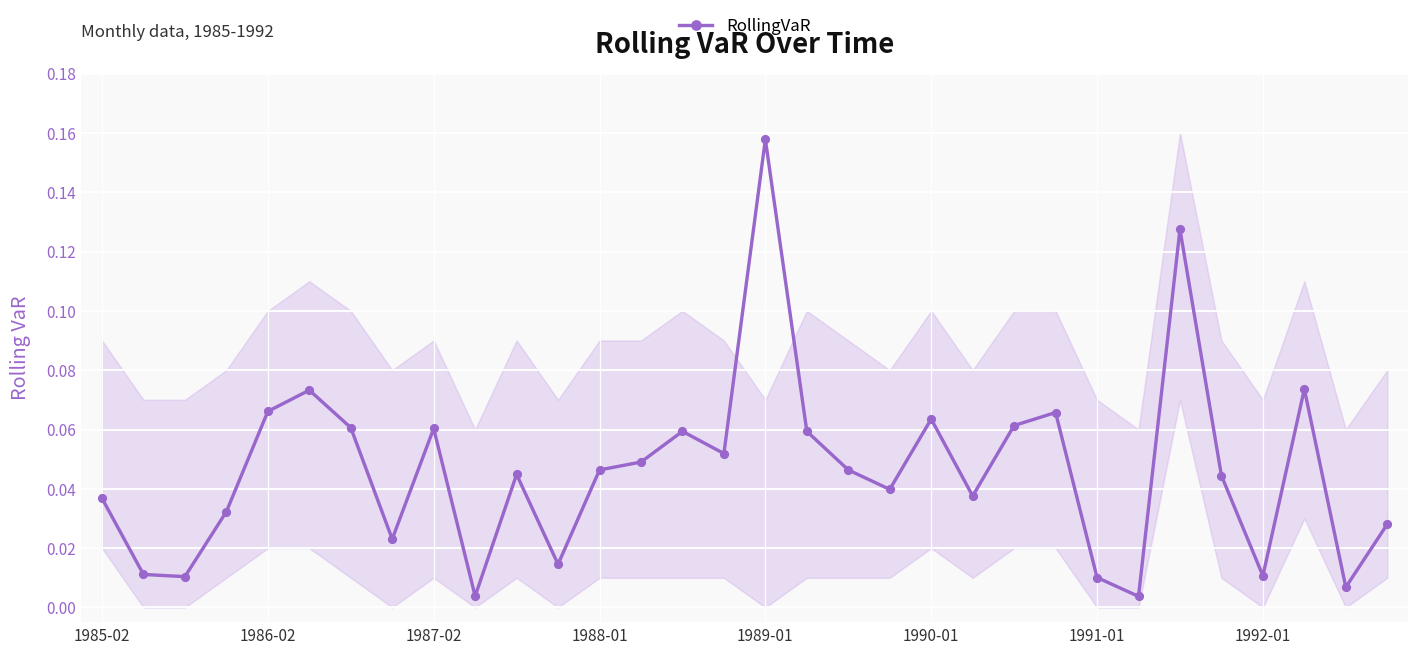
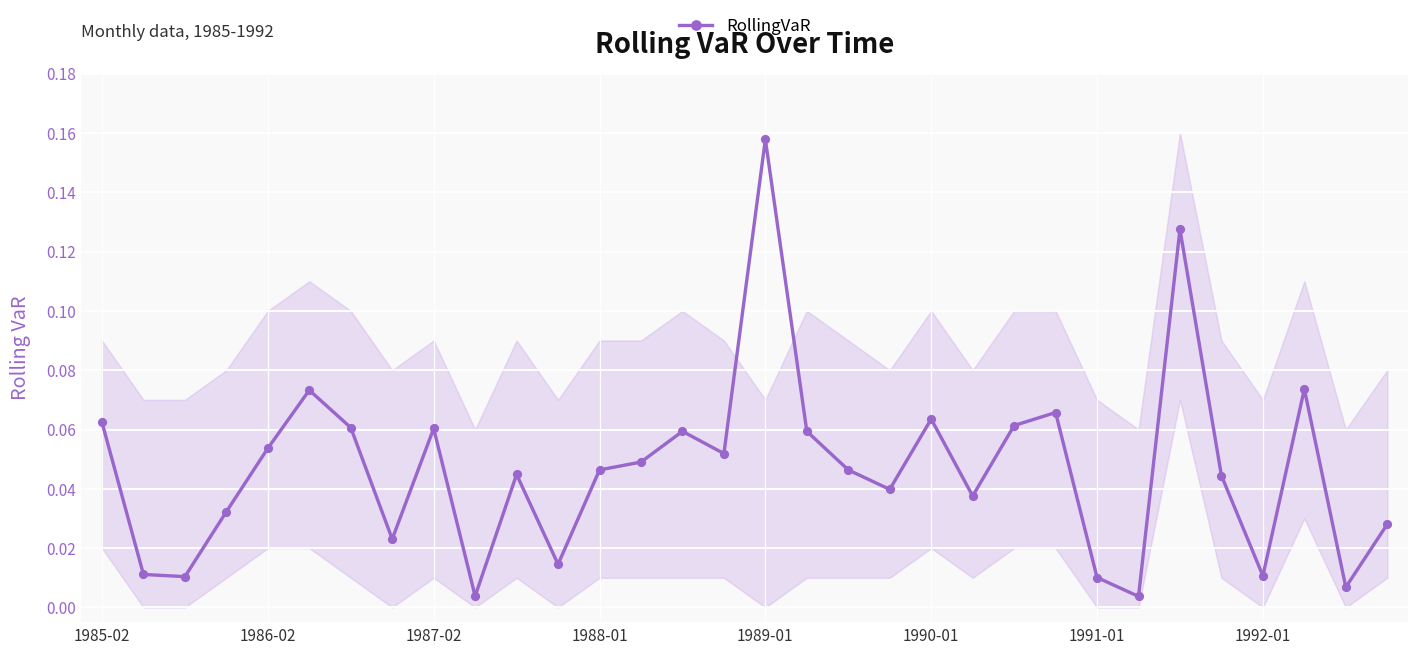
  {
    "RollingVaR": {
-     "1985-02": 0.037,
-     "1986-02": 0.066,
+     "1985-02": 0.062,
+     "1986-02": 0.054,
      "1987-02": 0.060,
      "1988-01": 0.046,
      "1989-01": 0.158,
      "1990-01": 0.064,
      "1991-01": 0.010,
      "1992-01": 0.011
    }
  }
